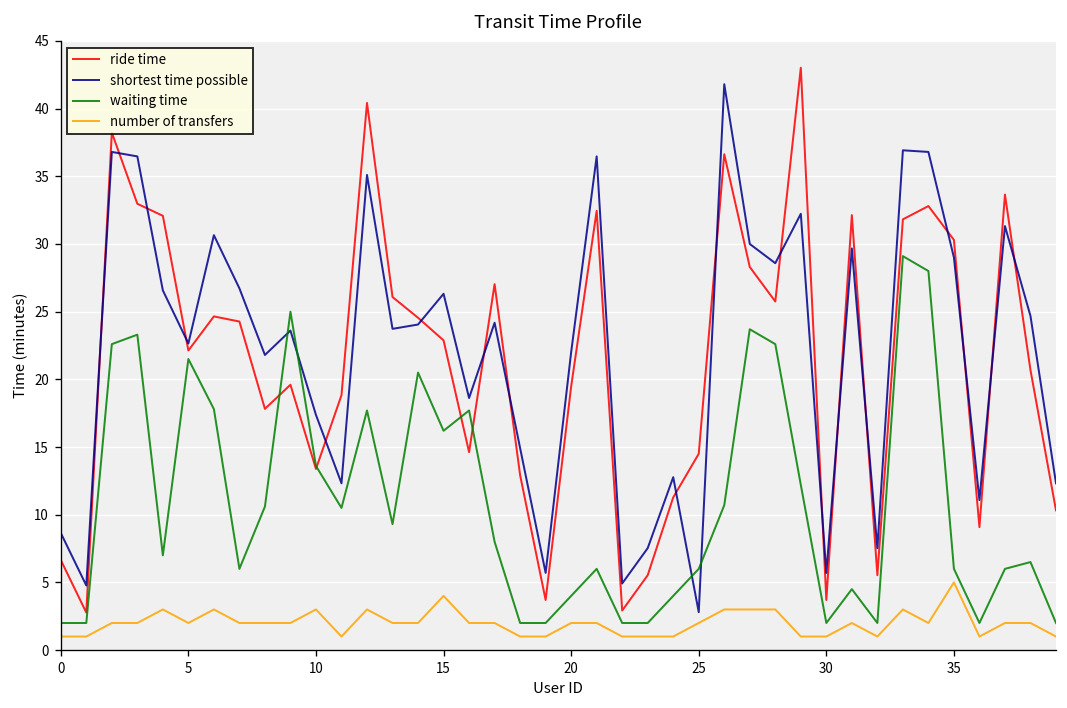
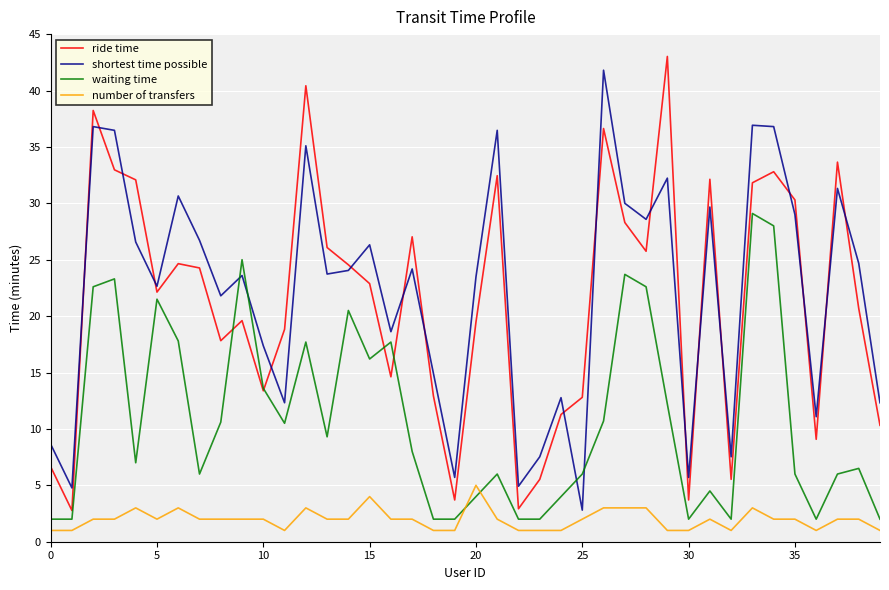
  {
    "ride time": {
      "0": 6.7,
      "5": 22.1,
      "15": 22.9,
      "20": 19.5,
-     "25": 14.5,
+     "25": 12.8,
      "30": 3.7,
      "35": 30.3
    },
    "shortest time possible": {
      "0": 8.7,
      "5": 22.7,
      "10": 17.4,
      "15": 26.3,
-     "20": 22.0,
+     "20": 23.5,
      "25": 2.8,
      "30": 5.7,
      "35": 29.0
    },
    "waiting time": {
      "0": 2.0,
      "5": 21.5,
      "15": 16.2,
      "20": 4.0,
      "25": 6.0,
      "30": 2.0,
      "35": 6.0
    },
    "number of transfers": {
      "0": 1,
      "5": 2,
-     "10": 3,
+     "10": 2,
      "15": 4,
-     "20": 2,
+     "20": 5,
      "25": 2,
      "30": 1,
-     "35": 5
+     "35": 2
    }
  }
